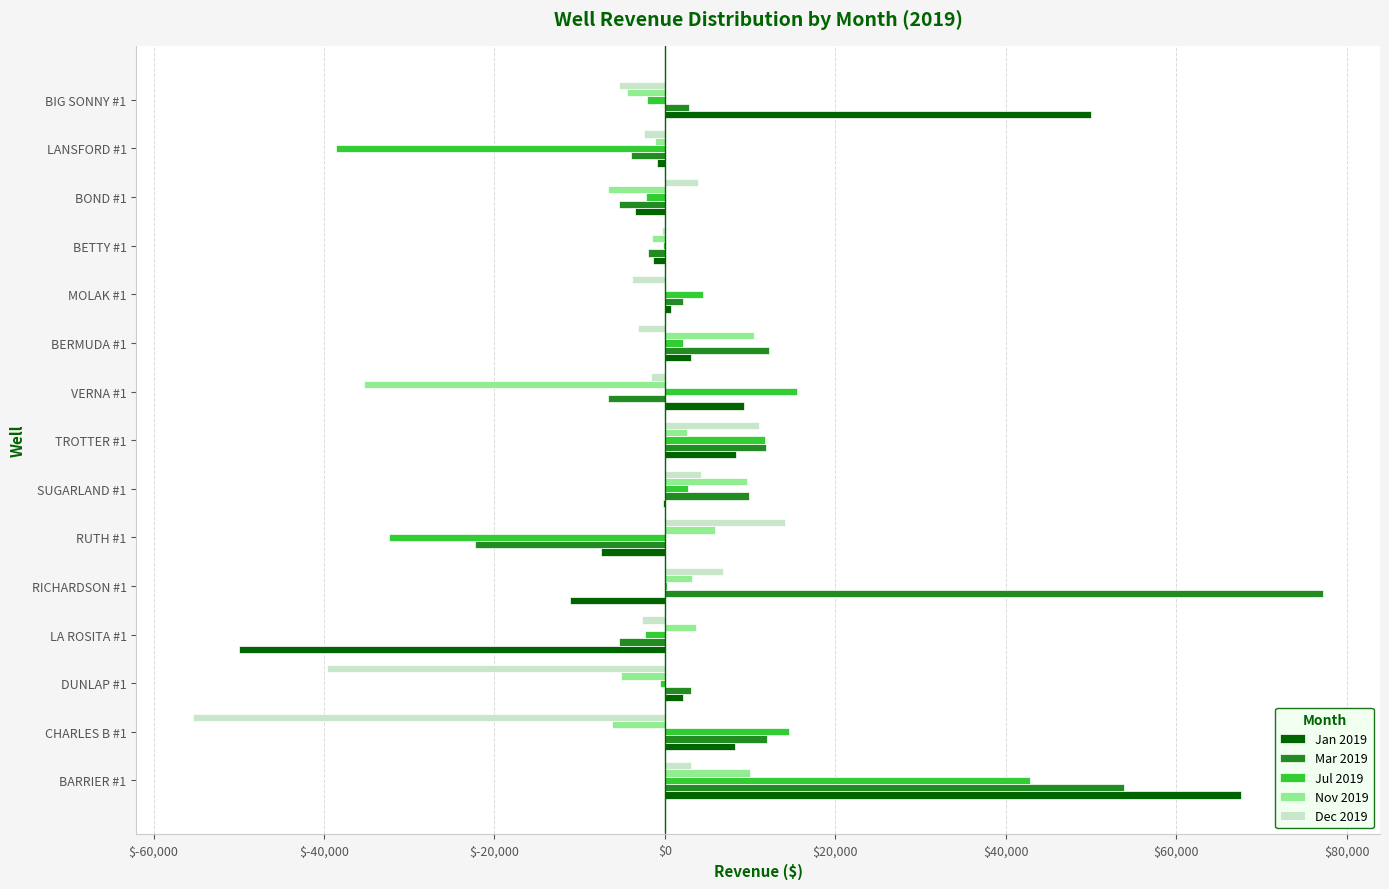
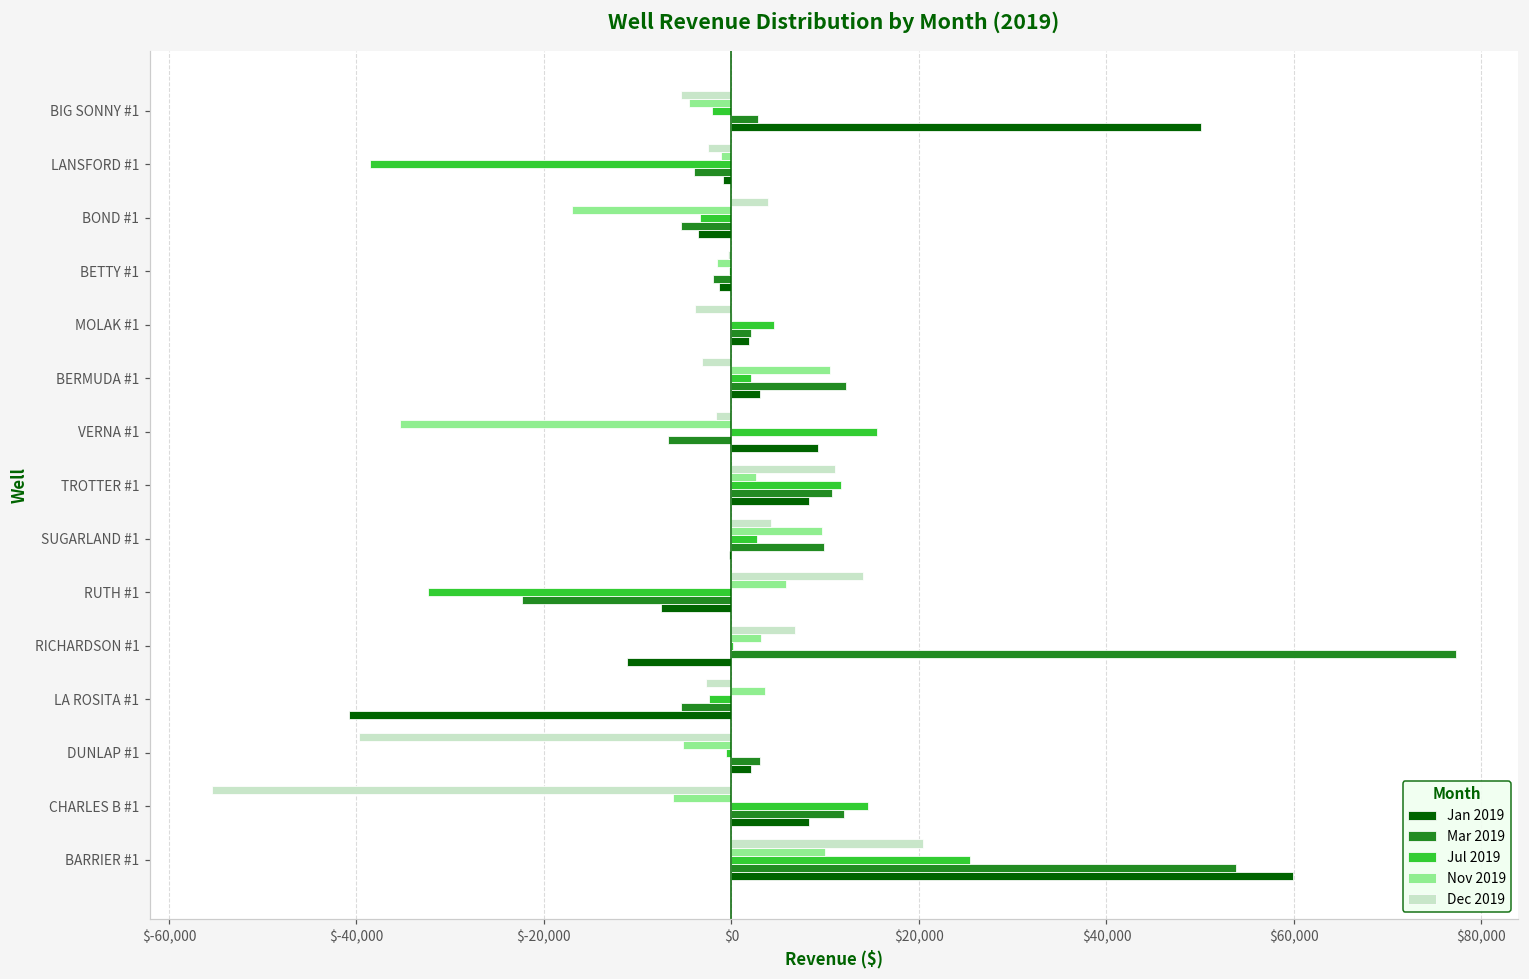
  {
    "Jan 2019": {
      "BIG SONNY #1": "$50,000",
      "LANSFORD #1": "$-1,000",
      "BOND #1": "$-4,000",
      "BETTY #1": "$-1,000",
-     "MOLAK #1": "$1,000",
+     "MOLAK #1": "$2,000",
      "BERMUDA #1": "$3,000",
      "VERNA #1": "$9,000",
      "TROTTER #1": "$8,000",
      "RUTH #1": "$-8,000",
      "RICHARDSON #1": "$-11,000",
-     "LA ROSITA #1": "$-50,000",
+     "LA ROSITA #1": "$-41,000",
      "DUNLAP #1": "$2,000",
      "CHARLES B #1": "$8,000",
-     "BARRIER #1": "$68,000"
+     "BARRIER #1": "$60,000"
    },
    "Mar 2019": {
      "BIG SONNY #1": "$3,000",
      "LANSFORD #1": "$-4,000",
      "BOND #1": "$-5,000",
      "BETTY #1": "$-2,000",
      "MOLAK #1": "$2,000",
      "BERMUDA #1": "$12,000",
      "VERNA #1": "$-7,000",
-     "TROTTER #1": "$12,000",
+     "TROTTER #1": "$11,000",
      "SUGARLAND #1": "$10,000",
      "RUTH #1": "$-22,000",
      "RICHARDSON #1": "$77,000",
      "LA ROSITA #1": "$-5,000",
      "DUNLAP #1": "$3,000",
      "CHARLES B #1": "$12,000",
      "BARRIER #1": "$54,000"
    },
    "Jul 2019": {
      "BIG SONNY #1": "$-2,000",
      "LANSFORD #1": "$-39,000",
-     "BOND #1": "$-2,000",
+     "BOND #1": "$-3,000",
      "MOLAK #1": "$5,000",
      "BERMUDA #1": "$2,000",
      "VERNA #1": "$15,000",
      "TROTTER #1": "$12,000",
      "SUGARLAND #1": "$3,000",
      "RUTH #1": "$-32,000",
      "LA ROSITA #1": "$-2,000",
      "DUNLAP #1": "$-1,000",
      "CHARLES B #1": "$15,000",
-     "BARRIER #1": "$43,000"
+     "BARRIER #1": "$25,000"
    },
    "Nov 2019": {
      "BIG SONNY #1": "$-5,000",
      "LANSFORD #1": "$-1,000",
-     "BOND #1": "$-7,000",
+     "BOND #1": "$-17,000",
      "BETTY #1": "$-2,000",
      "BERMUDA #1": "$10,000",
      "VERNA #1": "$-35,000",
      "TROTTER #1": "$3,000",
      "SUGARLAND #1": "$10,000",
      "RUTH #1": "$6,000",
      "RICHARDSON #1": "$3,000",
      "LA ROSITA #1": "$4,000",
      "DUNLAP #1": "$-5,000",
      "CHARLES B #1": "$-6,000",
      "BARRIER #1": "$10,000"
    },
    "Dec 2019": {
      "BIG SONNY #1": "$-5,000",
      "LANSFORD #1": "$-2,000",
      "BOND #1": "$4,000",
      "BETTY #1": "$0",
      "MOLAK #1": "$-4,000",
      "BERMUDA #1": "$-3,000",
      "VERNA #1": "$-2,000",
      "TROTTER #1": "$11,000",
      "SUGARLAND #1": "$4,000",
      "RUTH #1": "$14,000",
      "RICHARDSON #1": "$7,000",
      "LA ROSITA #1": "$-3,000",
      "DUNLAP #1": "$-40,000",
      "CHARLES B #1": "$-55,000",
-     "BARRIER #1": "$3,000"
+     "BARRIER #1": "$20,000"
    }
  }
